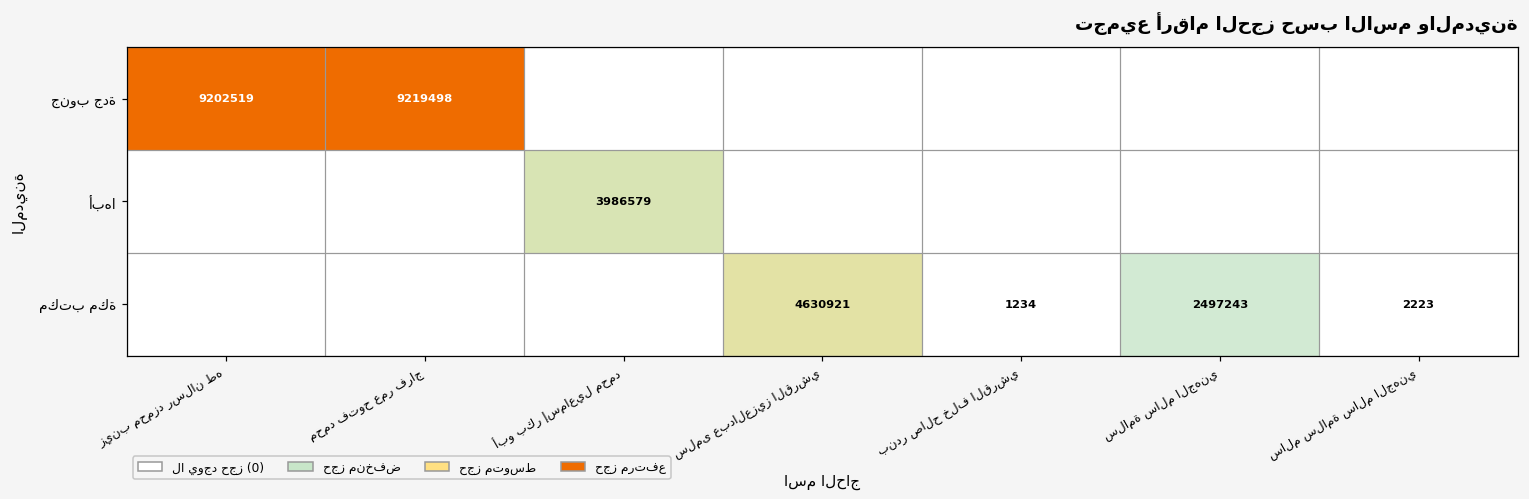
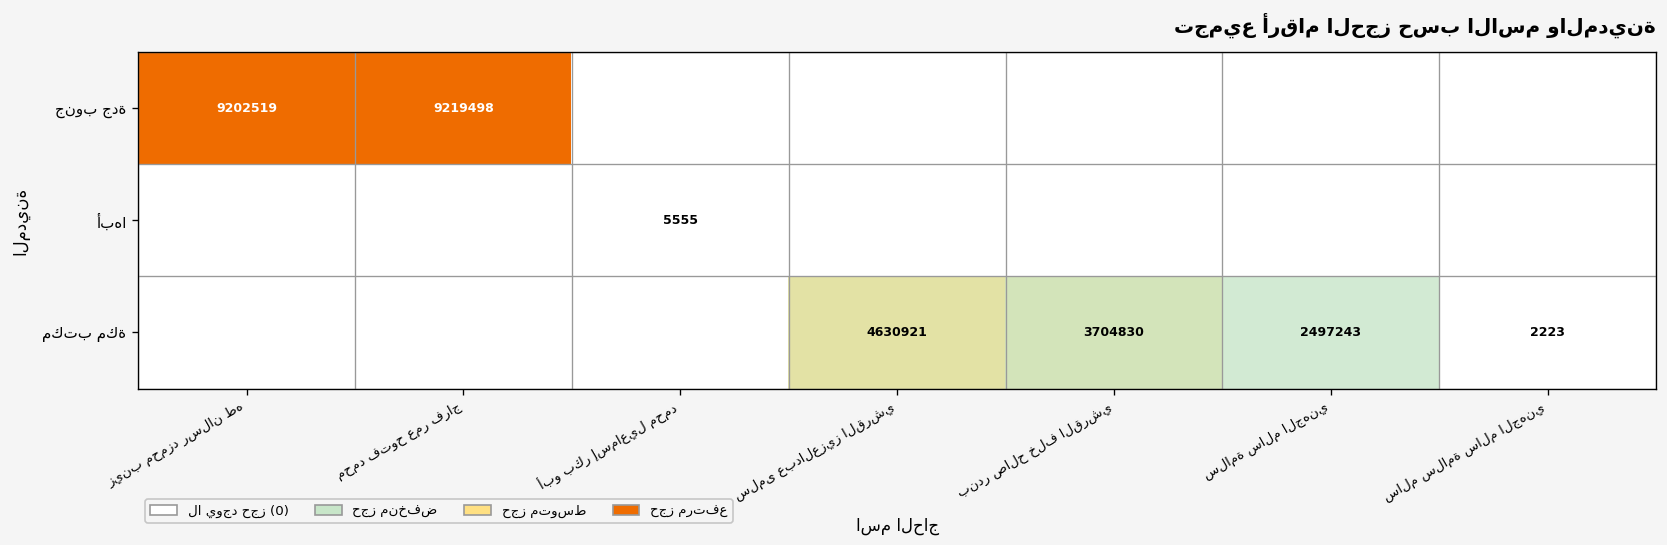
  {
    "جنوب جدة": {
      "زينب محمزد رسلان طه": 9202519,
      "محمد فتوح عمر فراج": 9219498
    },
    "أبها": {
-     "أبو بكر إسماعيل محمد": 3986579
+     "أبو بكر إسماعيل محمد": 5555
    },
    "مكتب مكة": {
      "سلمى عبدالعزيز القرشي": 4630921,
-     "بندر صالح خلف القرشي": 1234,
+     "بندر صالح خلف القرشي": 3704830,
      "سلامة سالم الجهني": 2497243,
      "سالم سلامة سالم الجهني": 2223
    }
  }
